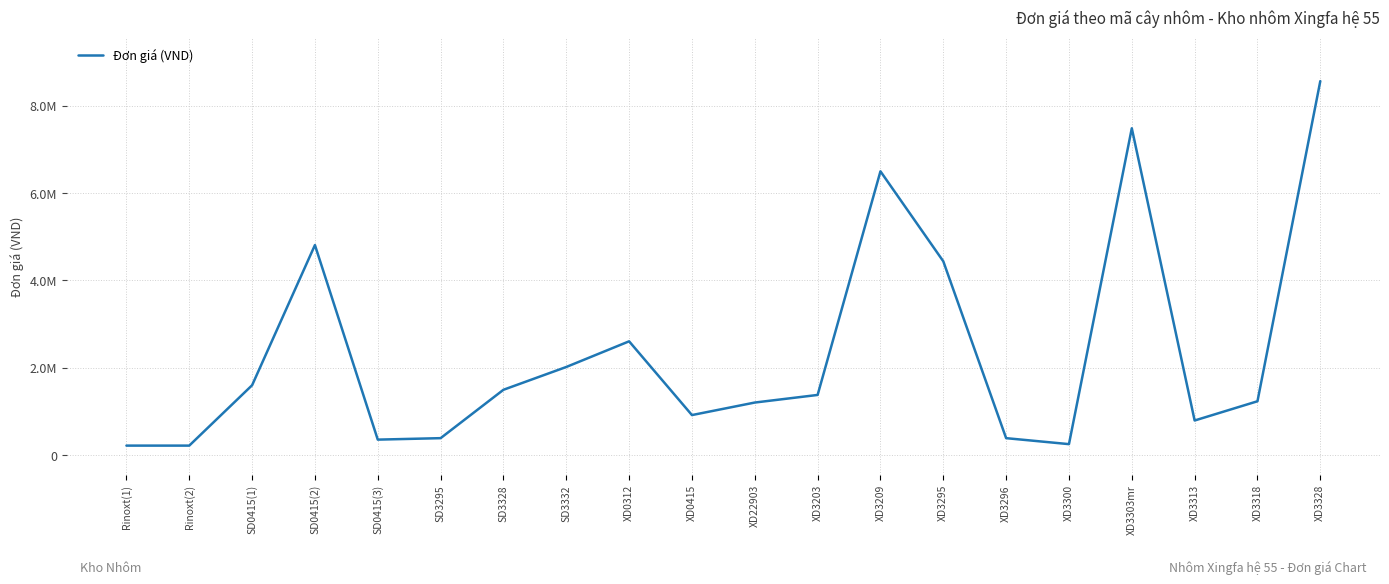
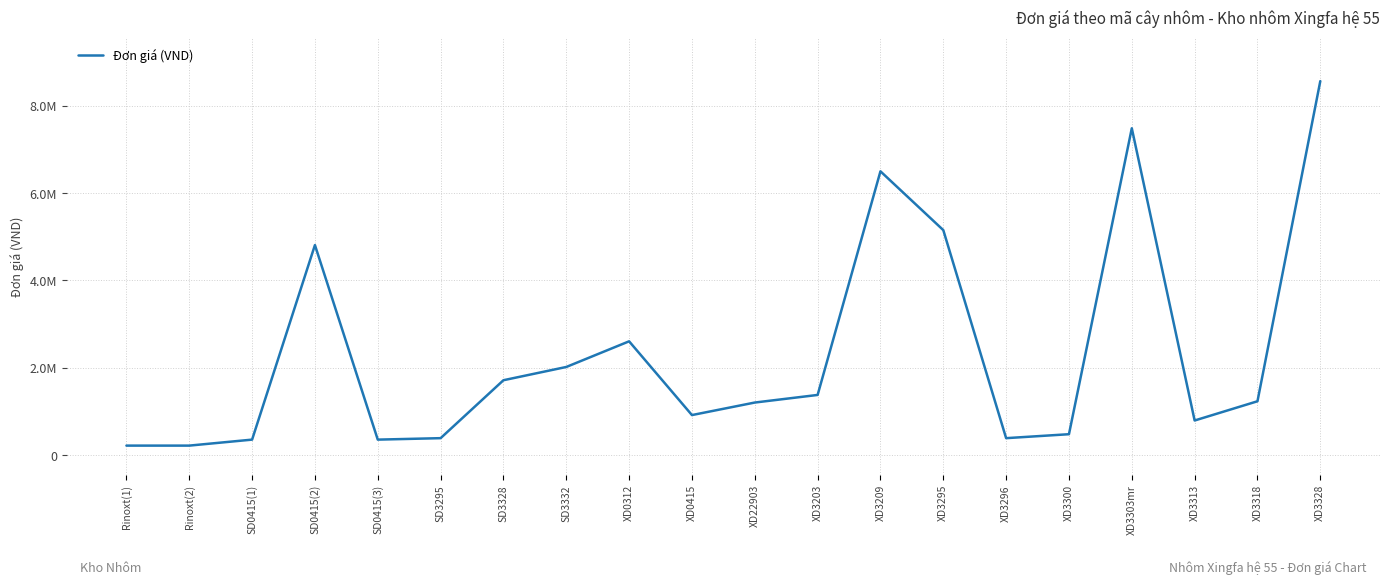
  {
    "Rinoxt(1)": 200000,
    "Rinoxt(2)": 200000,
-   "SD0415(1)": 1600000,
+   "SD0415(1)": 400000,
    "SD0415(2)": 4800000,
    "SD0415(3)": 400000,
    "SD3295": 400000,
-   "SD3328": 1500000,
+   "SD3328": 1700000,
    "SD3332": 2000000,
    "XD0312": 2600000,
    "XD0415": 900000,
    "XD22903": 1200000,
    "XD3203": 1400000,
    "XD3209": 6500000,
-   "XD3295": 4400000,
+   "XD3295": 5100000,
    "XD3296": 400000,
-   "XD3300": 200000,
+   "XD3300": 500000,
    "XD3303mr": 7500000,
    "XD3313": 800000,
    "XD3318": 1200000,
    "XD3328": 8600000
  }
